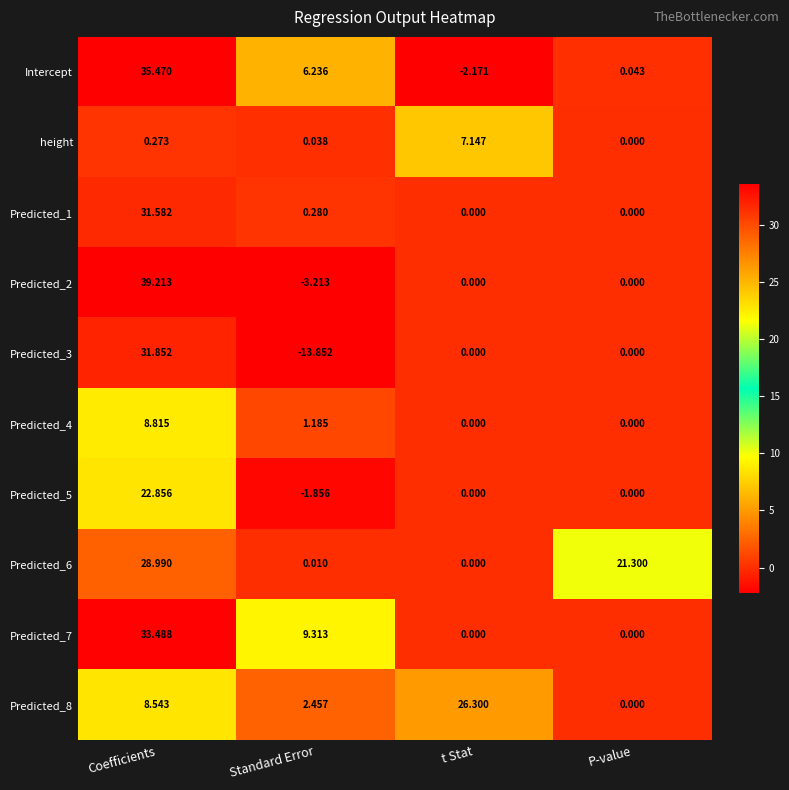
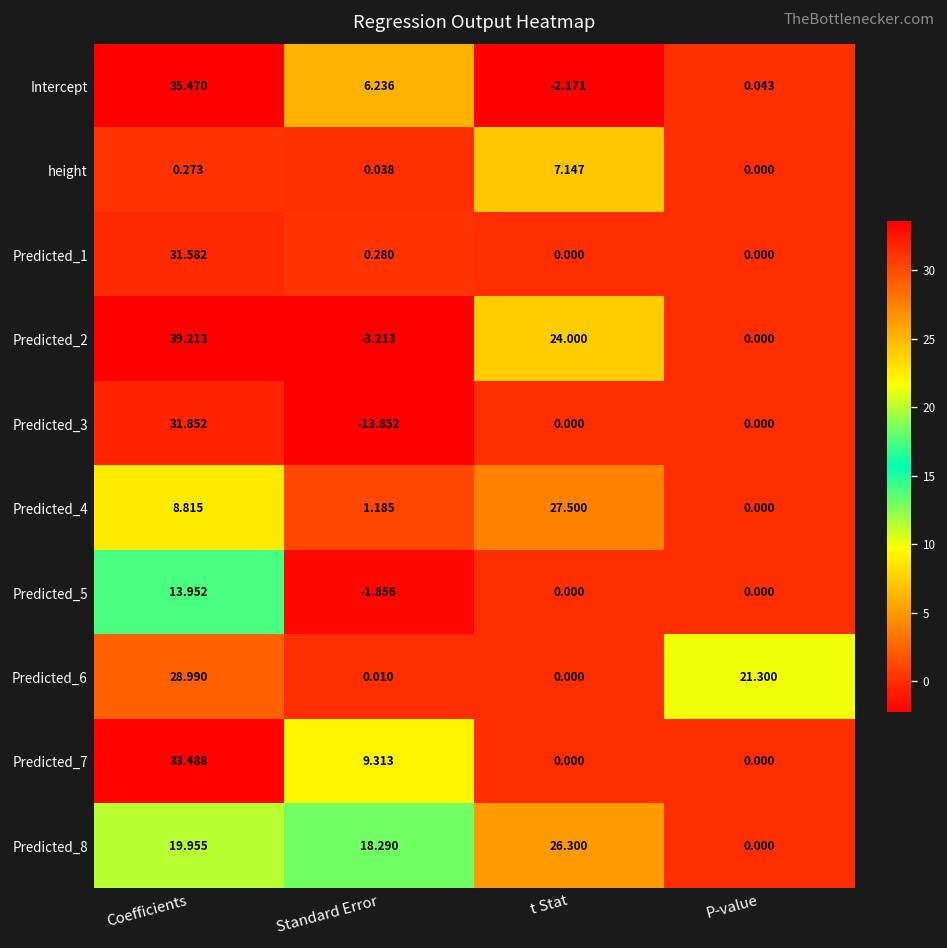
  {
    "Intercept": {
      "Coefficients": 35.470,
      "Standard Error": 6.236,
      "t Stat": -2.171,
      "P-value": 0.043
    },
    "height": {
      "Coefficients": 0.273,
      "Standard Error": 0.038,
      "t Stat": 7.147,
      "P-value": 0.000
    },
    "Predicted_1": {
      "Coefficients": 31.582,
      "Standard Error": 0.280,
      "t Stat": 0.000,
      "P-value": 0.000
    },
    "Predicted_2": {
      "Coefficients": 39.213,
      "Standard Error": -3.213,
-     "t Stat": 0.000,
+     "t Stat": 24.000,
      "P-value": 0.000
    },
    "Predicted_3": {
      "Coefficients": 31.852,
      "Standard Error": -13.852,
      "t Stat": 0.000,
      "P-value": 0.000
    },
    "Predicted_4": {
      "Coefficients": 8.815,
      "Standard Error": 1.185,
-     "t Stat": 0.000,
+     "t Stat": 27.500,
      "P-value": 0.000
    },
    "Predicted_5": {
-     "Coefficients": 22.856,
+     "Coefficients": 13.952,
      "Standard Error": -1.856,
      "t Stat": 0.000,
      "P-value": 0.000
    },
    "Predicted_6": {
      "Coefficients": 28.990,
      "Standard Error": 0.010,
      "t Stat": 0.000,
      "P-value": 21.300
    },
    "Predicted_7": {
      "Coefficients": 33.488,
      "Standard Error": 9.313,
      "t Stat": 0.000,
      "P-value": 0.000
    },
    "Predicted_8": {
-     "Coefficients": 8.543,
-     "Standard Error": 2.457,
+     "Coefficients": 19.955,
+     "Standard Error": 18.290,
      "t Stat": 26.300,
      "P-value": 0.000
    }
  }
